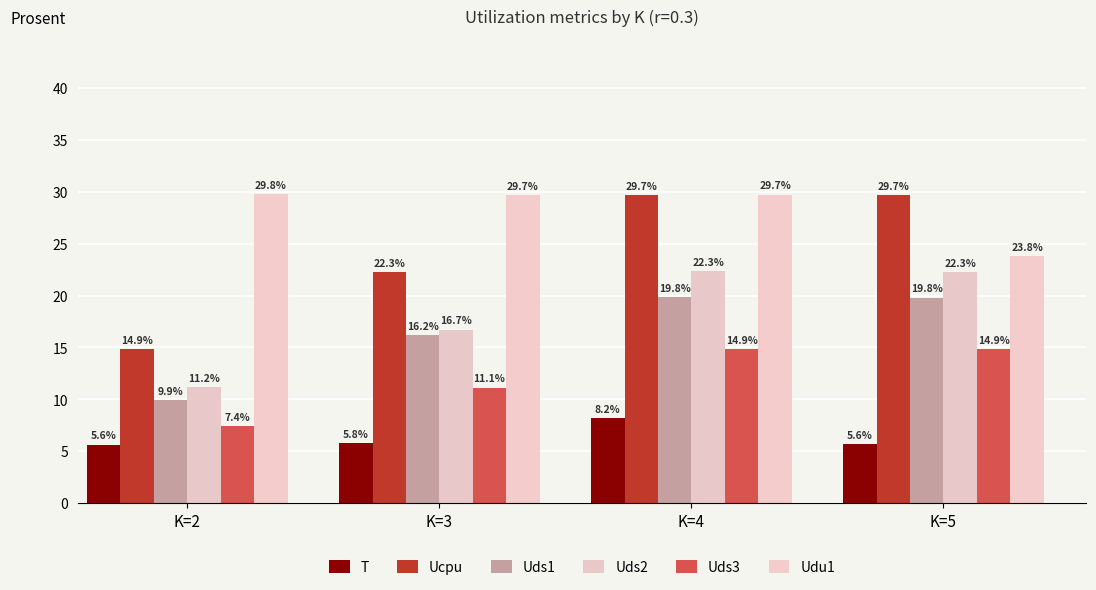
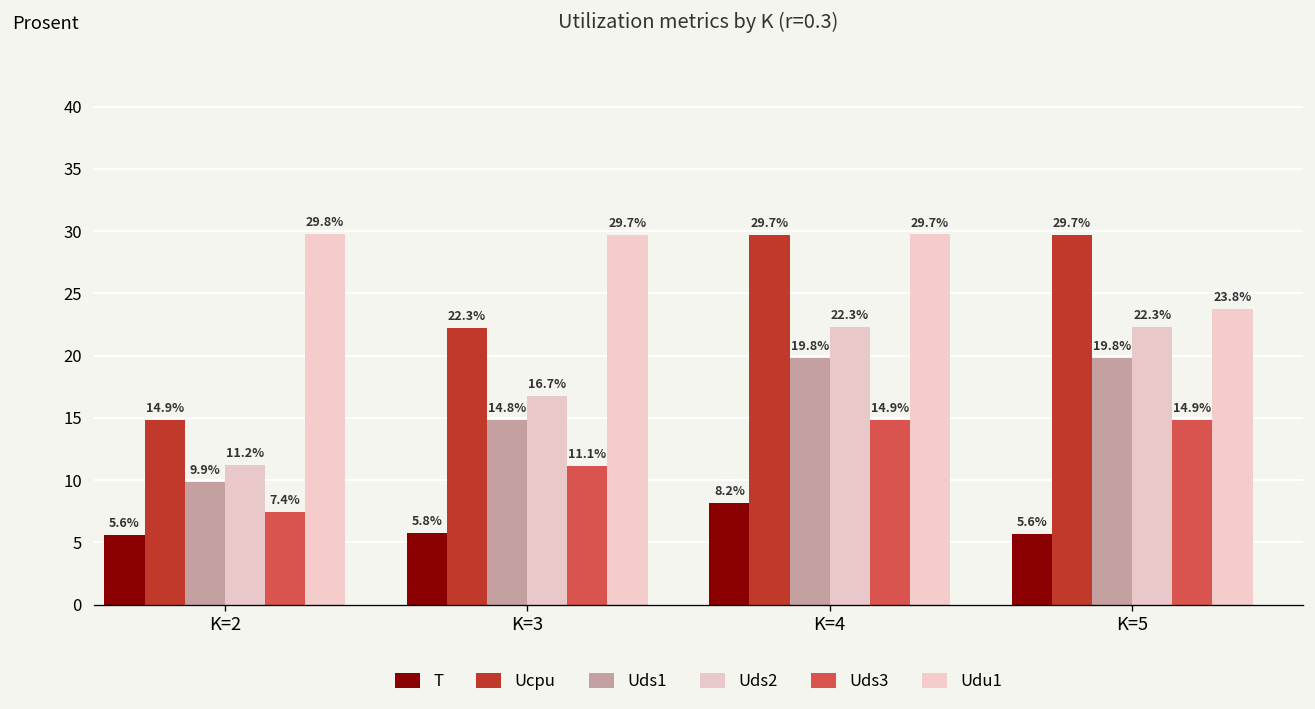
  {
    "T": {
      "K=2": "5.6%",
      "K=3": "5.8%",
      "K=4": "8.2%",
      "K=5": "5.6%"
    },
    "Uds1": {
      "K=2": "9.9%",
-     "K=3": "16.2%",
+     "K=3": "14.8%",
      "K=4": "19.8%",
      "K=5": "19.8%"
    }
  }
